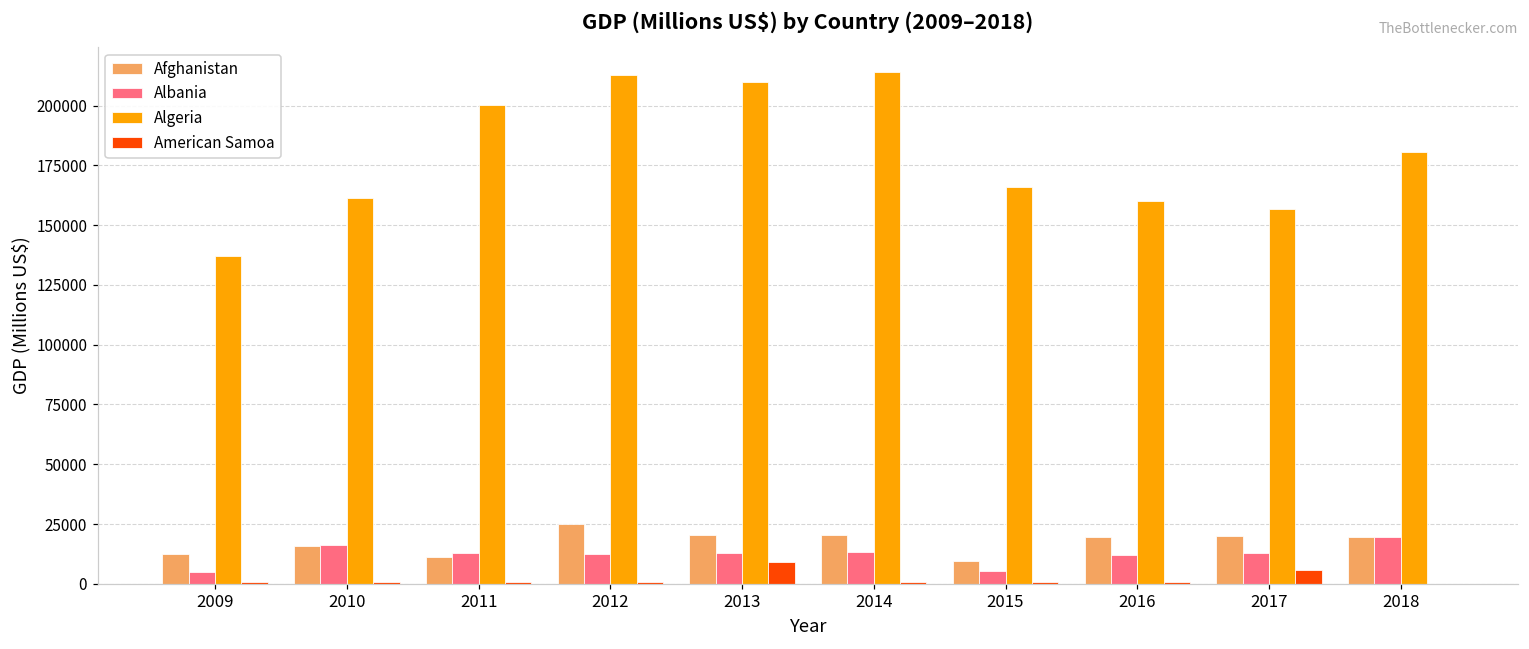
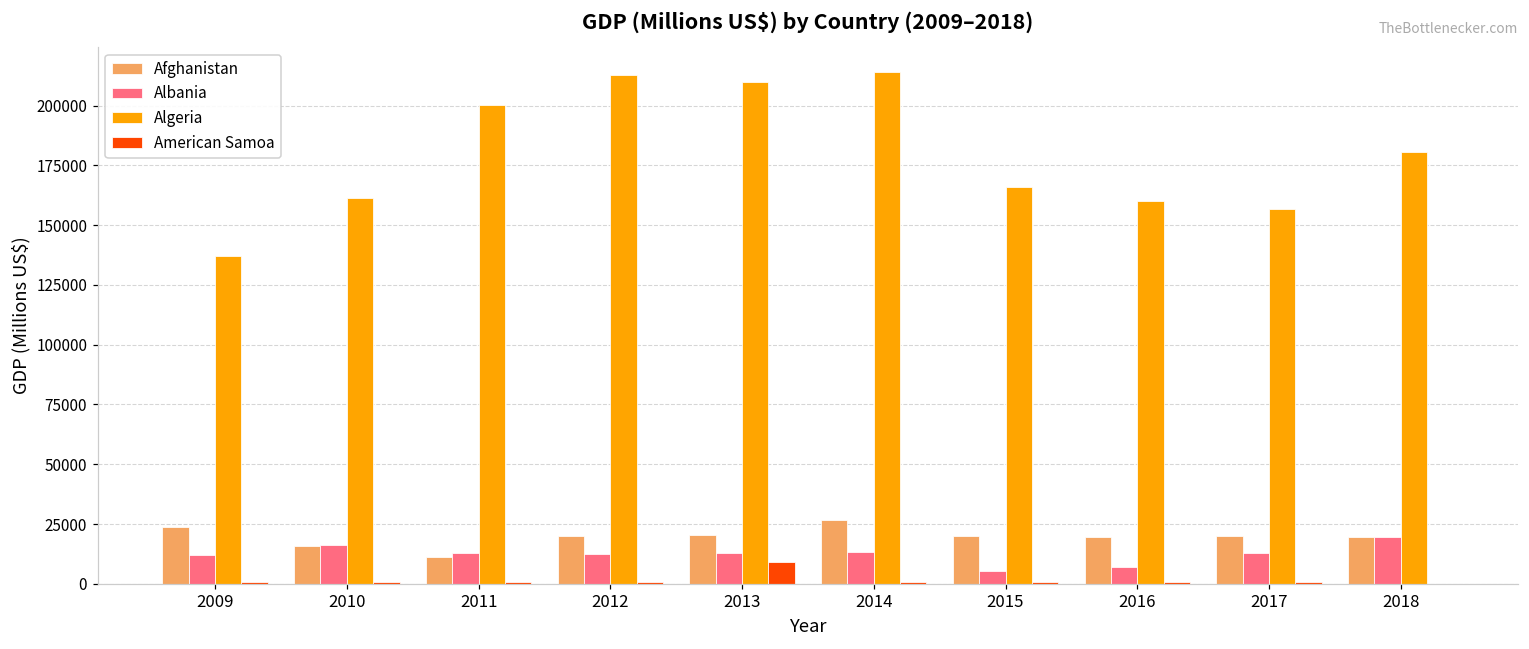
  {
    "Afghanistan": {
-     "2009": 12000,
+     "2009": 24000,
      "2010": 16000,
      "2011": 11000,
-     "2012": 25000,
+     "2012": 20000,
      "2013": 21000,
-     "2014": 20000,
-     "2015": 9000,
+     "2014": 27000,
+     "2015": 20000,
      "2016": 19000,
      "2017": 20000,
      "2018": 19000
    },
    "Albania": {
-     "2009": 5000,
+     "2009": 12000,
      "2010": 16000,
      "2011": 13000,
      "2012": 12000,
      "2013": 13000,
      "2014": 13000,
      "2015": 5000,
-     "2016": 12000,
+     "2016": 7000,
      "2017": 13000,
      "2018": 19000
    },
    "Algeria": {
      "2009": 137000,
      "2010": 161000,
      "2011": 200000,
      "2012": 213000,
      "2013": 210000,
      "2014": 214000,
      "2015": 166000,
      "2016": 160000,
      "2017": 157000,
      "2018": 181000
    },
    "American Samoa": {
      "2013": 9000,
-     "2017": 6000,
+     "2017": 1000,
      "2018": 0
    }
  }
